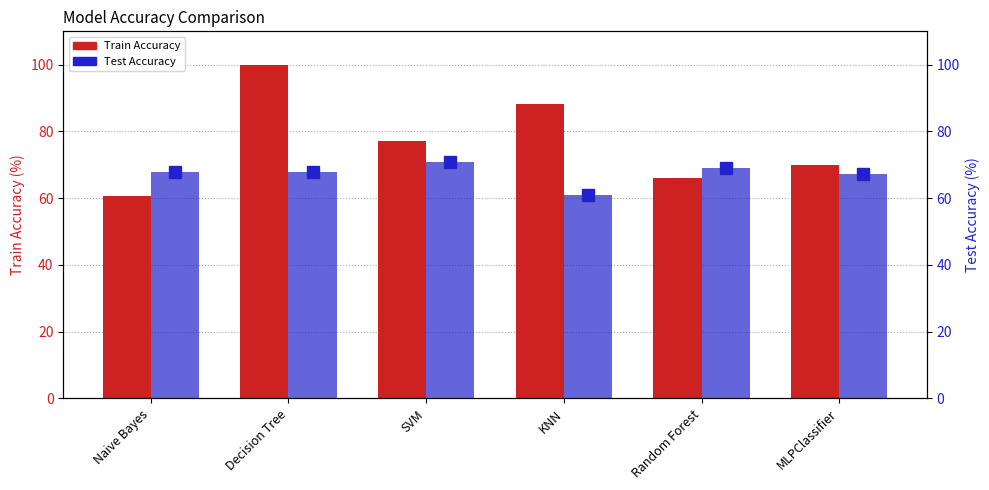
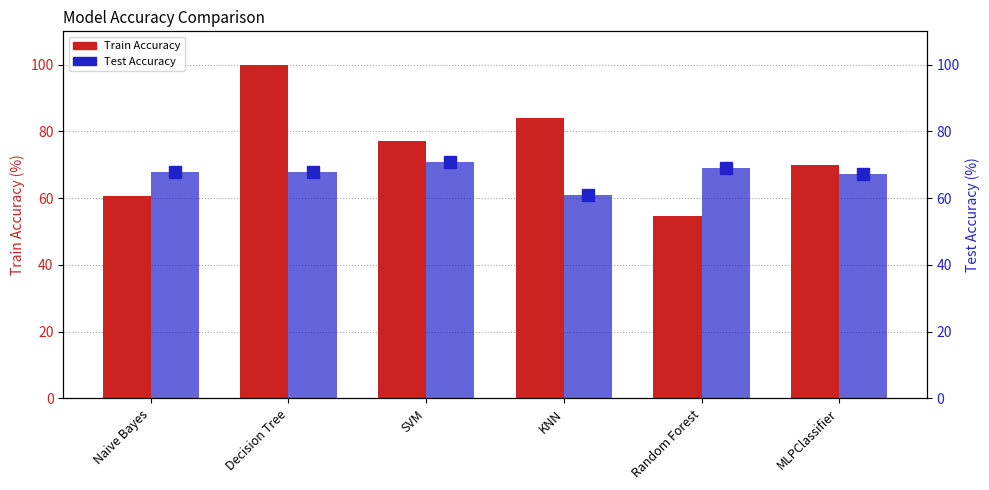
  {
    "Train Accuracy": {
      "Naive Bayes": 61,
      "Decision Tree": 100,
      "SVM": 77,
-     "KNN": 88,
-     "Random Forest": 66,
+     "KNN": 84,
+     "Random Forest": 55,
      "MLPClassifier": 70
    },
    "Test Accuracy": {
      "Naive Bayes": 68,
      "Decision Tree": 68,
      "SVM": 71,
      "KNN": 61,
      "Random Forest": 69,
      "MLPClassifier": 67
    }
  }
